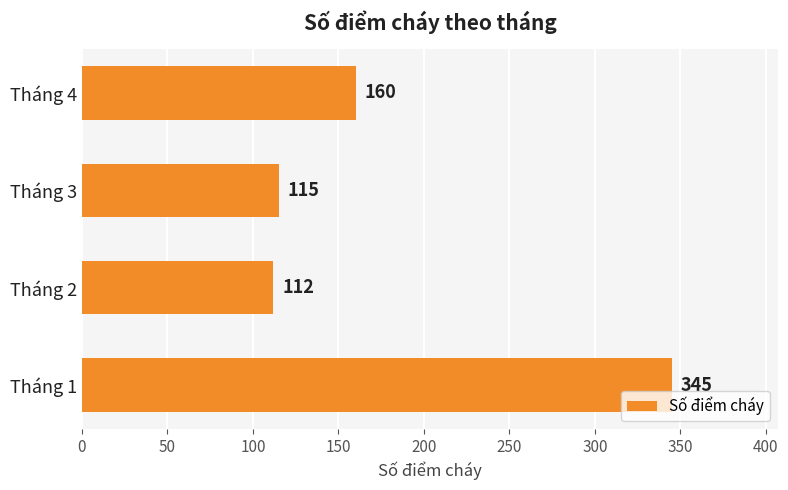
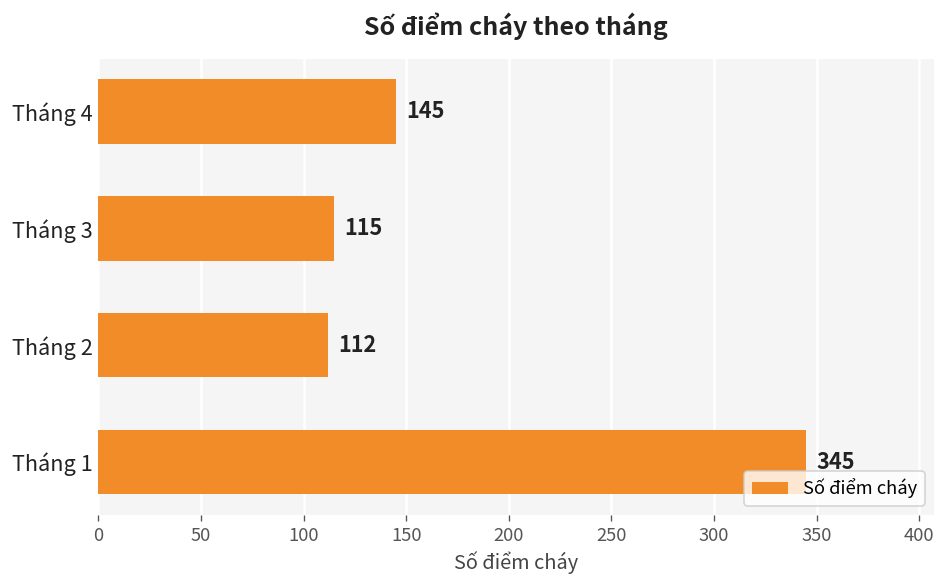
  {
-   "Tháng 4": 160,
+   "Tháng 4": 145,
    "Tháng 3": 115,
    "Tháng 2": 112
  }
